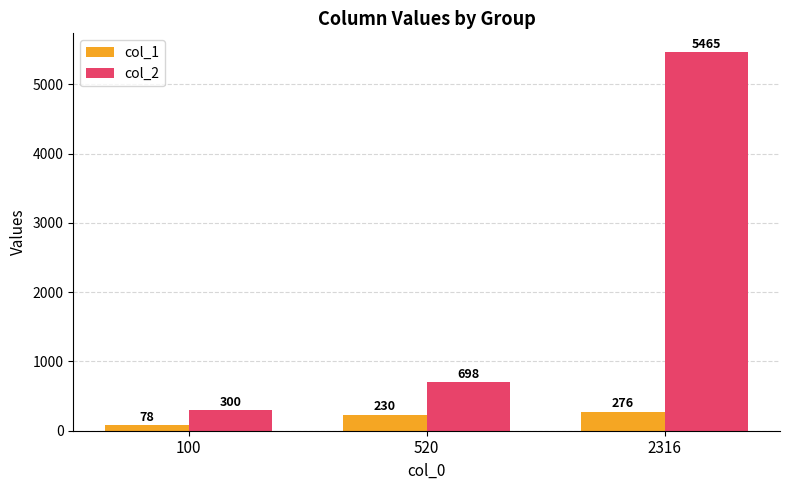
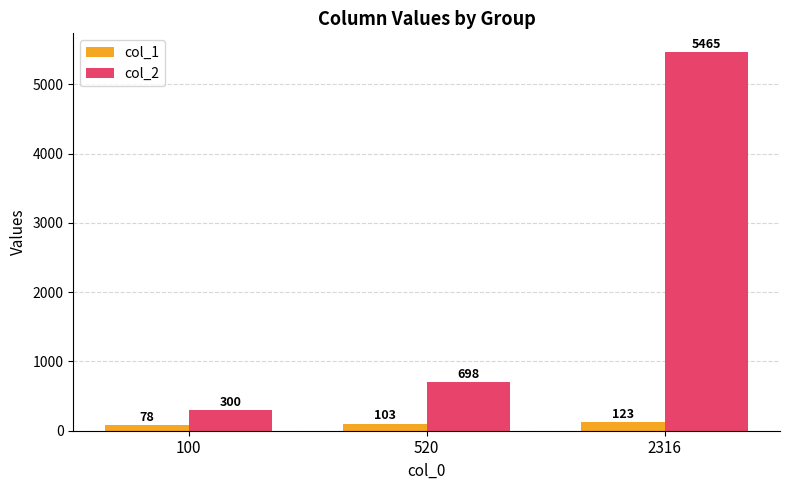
  {
    "col_1": {
      "100": 78,
-     "520": 230,
-     "2316": 276
+     "520": 103,
+     "2316": 123
    },
    "col_2": {
      "100": 300,
      "520": 698,
      "2316": 5465
    }
  }
